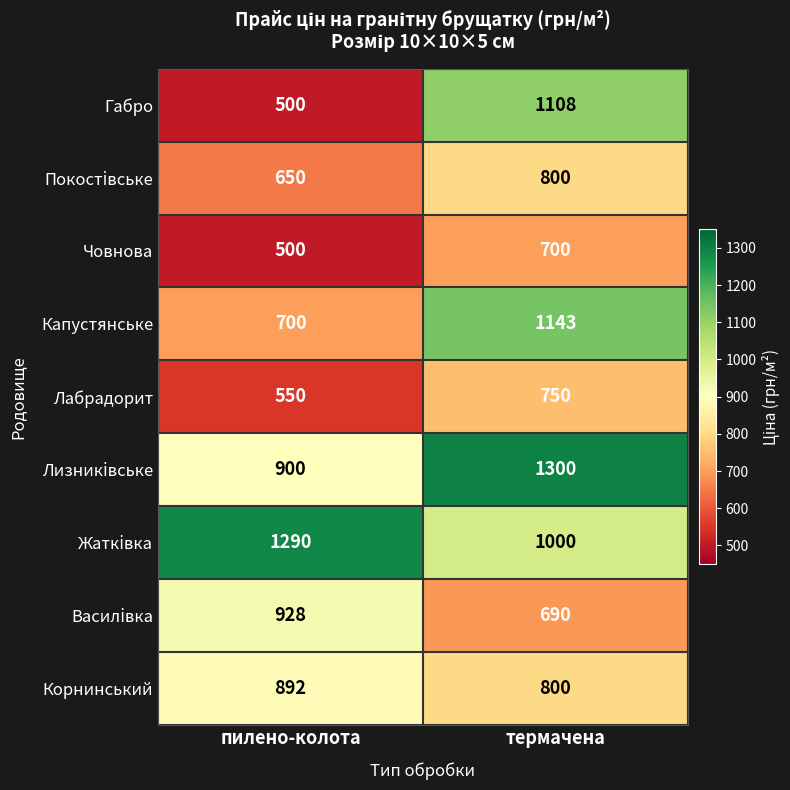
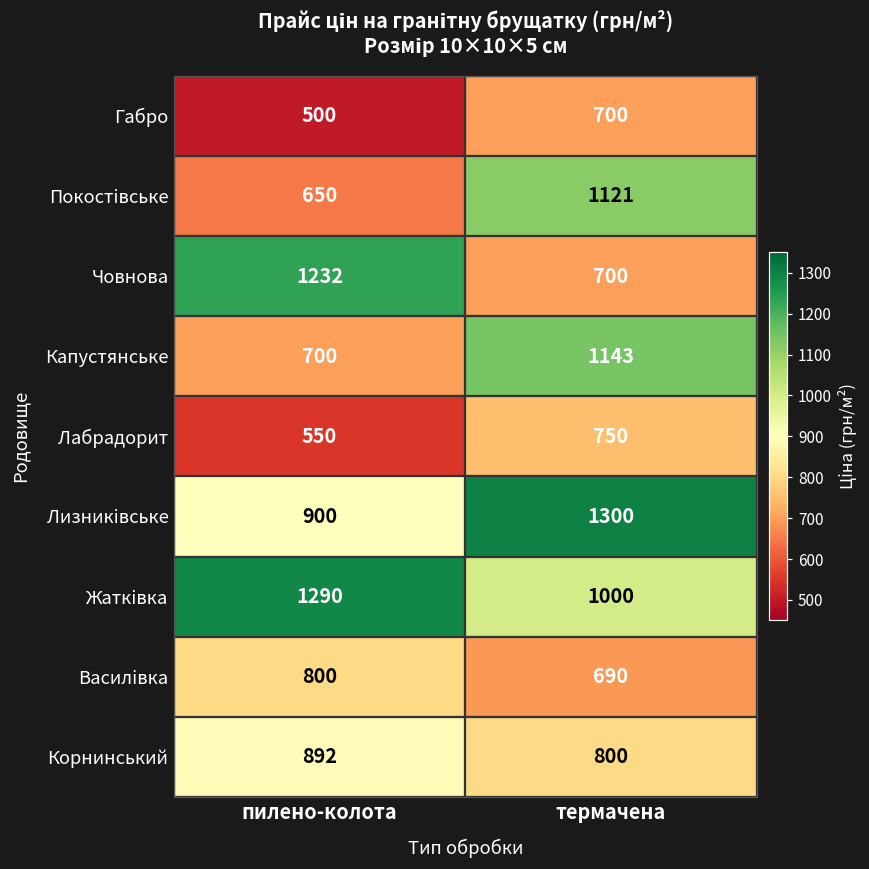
  {
    "Габро": {
      "пилено-колота": 500,
-     "термачена": 1108
+     "термачена": 700
    },
    "Покостівське": {
      "пилено-колота": 650,
-     "термачена": 800
+     "термачена": 1121
    },
    "Човнова": {
-     "пилено-колота": 500,
+     "пилено-колота": 1232,
      "термачена": 700
    },
    "Капустянське": {
      "пилено-колота": 700,
      "термачена": 1143
    },
    "Лабрадорит": {
      "пилено-колота": 550,
      "термачена": 750
    },
    "Лизниківське": {
      "пилено-колота": 900,
      "термачена": 1300
    },
    "Жатківка": {
      "пилено-колота": 1290,
      "термачена": 1000
    },
    "Василівка": {
-     "пилено-колота": 928,
+     "пилено-колота": 800,
      "термачена": 690
    },
    "Корнинський": {
      "пилено-колота": 892,
      "термачена": 800
    }
  }
